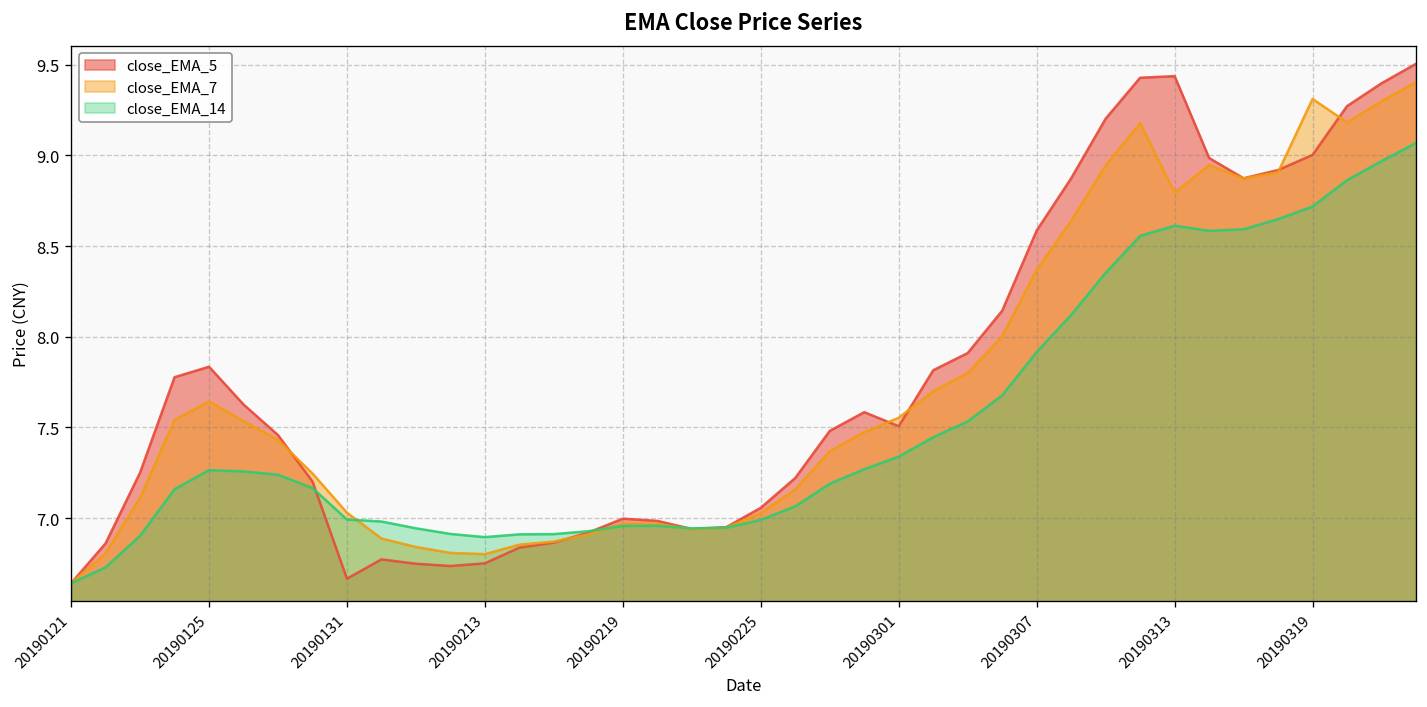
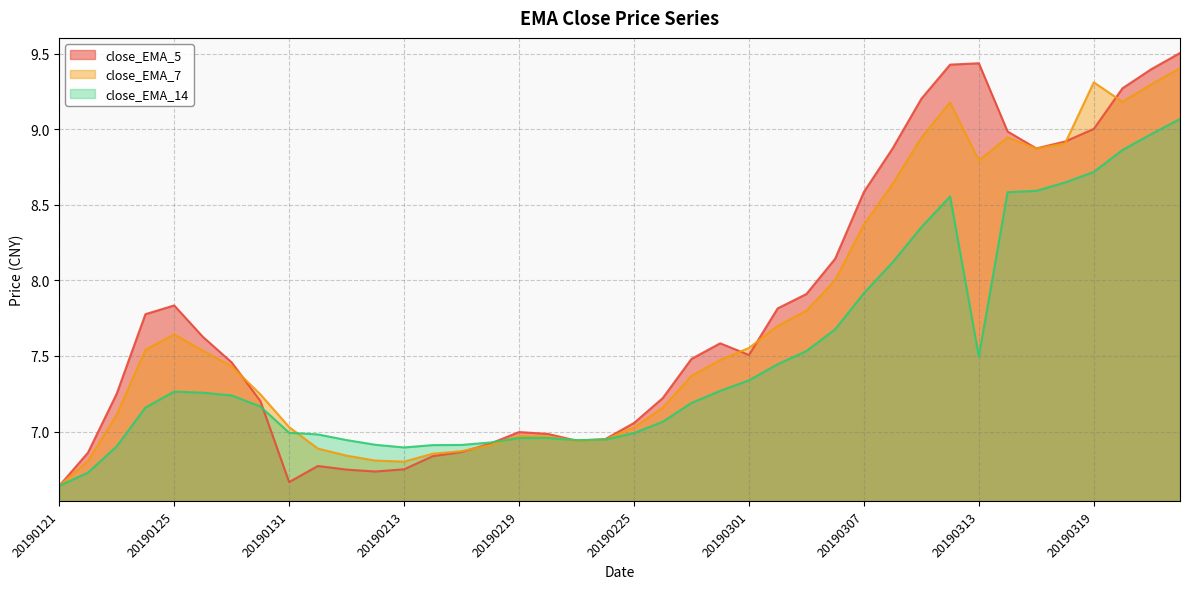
  {
    "close_EMA_5": {
      "20190125": 7.83,
      "20190131": 6.67,
      "20190213": 6.75,
      "20190219": 7.00,
      "20190225": 7.06,
      "20190301": 7.51,
      "20190307": 8.59,
      "20190313": 9.44,
      "20190319": 9.00
    },
    "close_EMA_7": {
      "20190125": 7.64,
      "20190131": 7.03,
      "20190213": 6.80,
      "20190225": 7.03,
      "20190301": 7.55,
      "20190307": 8.37,
      "20190313": 8.79,
      "20190319": 9.31
    },
    "close_EMA_14": {
      "20190125": 7.26,
      "20190131": 6.99,
      "20190213": 6.89,
      "20190225": 6.99,
      "20190301": 7.34,
      "20190307": 7.92,
-     "20190313": 8.61,
+     "20190313": 7.50,
      "20190319": 8.72
    }
  }
